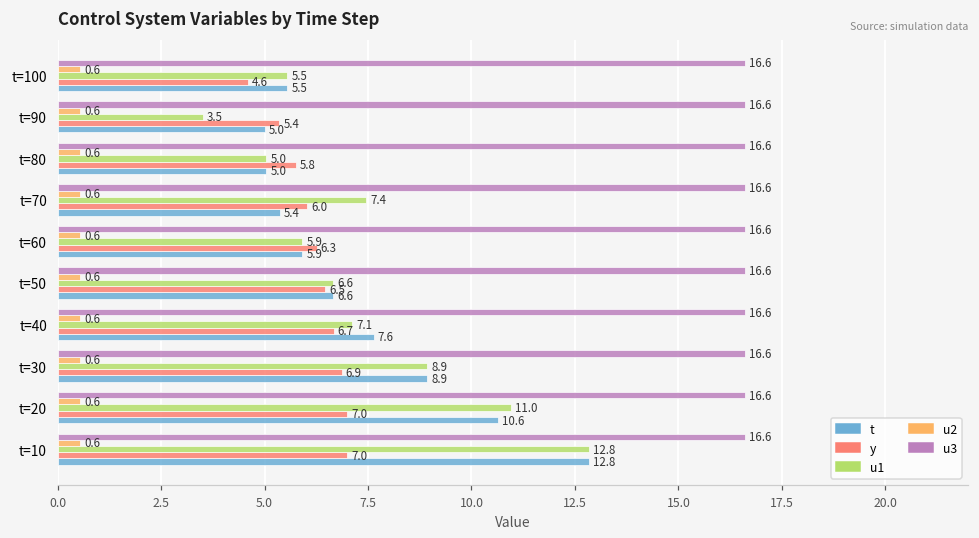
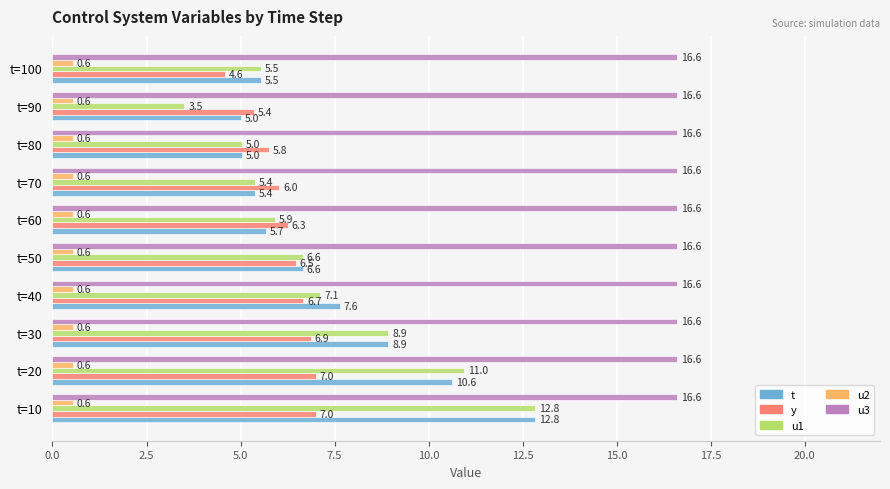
  {
    "t": {
      "t=100": 5.5,
      "t=90": 5.0,
      "t=80": 5.0,
      "t=70": 5.4,
-     "t=60": 5.9,
+     "t=60": 5.7,
      "t=40": 7.6,
      "t=30": 8.9,
      "t=20": 10.6,
      "t=10": 12.8
    },
    "u1": {
      "t=100": 5.5,
      "t=90": 3.5,
      "t=80": 5.0,
-     "t=70": 7.4,
+     "t=70": 5.4,
      "t=60": 5.9,
      "t=40": 7.1,
      "t=30": 8.9,
      "t=20": 11.0,
      "t=10": 12.8
    },
    "u3": {
      "t=100": 16.6,
      "t=90": 16.6,
      "t=80": 16.6,
      "t=70": 16.6,
      "t=60": 16.6,
      "t=50": 16.6,
      "t=40": 16.6,
      "t=30": 16.6,
      "t=20": 16.6,
      "t=10": 16.6
    }
  }
